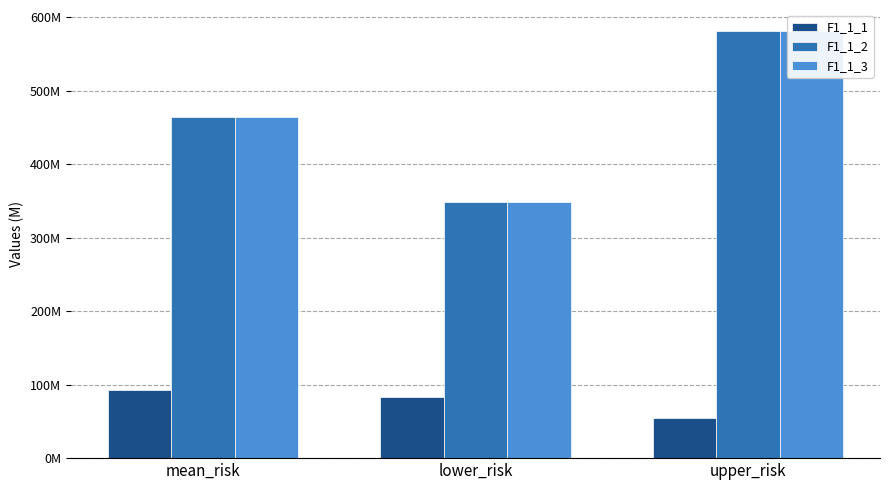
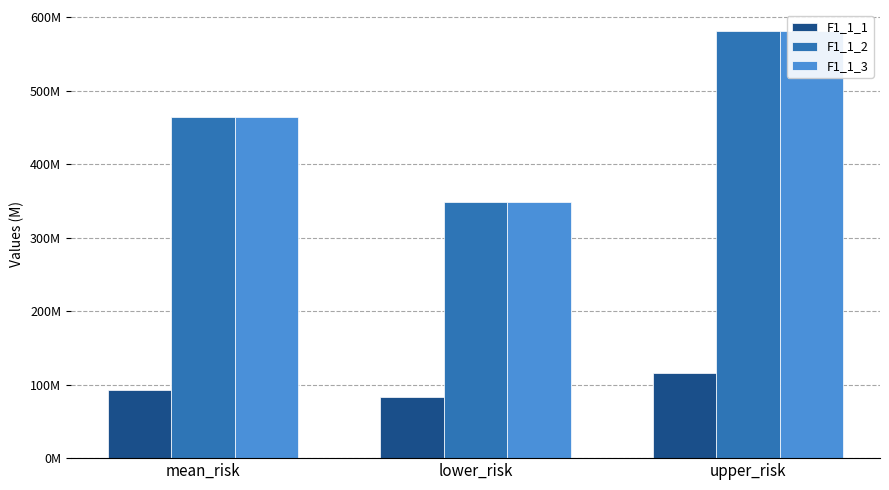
  {
    "F1_1_1": {
      "mean_risk": 90000000,
      "lower_risk": 80000000,
-     "upper_risk": 50000000
+     "upper_risk": 120000000
    }
  }
